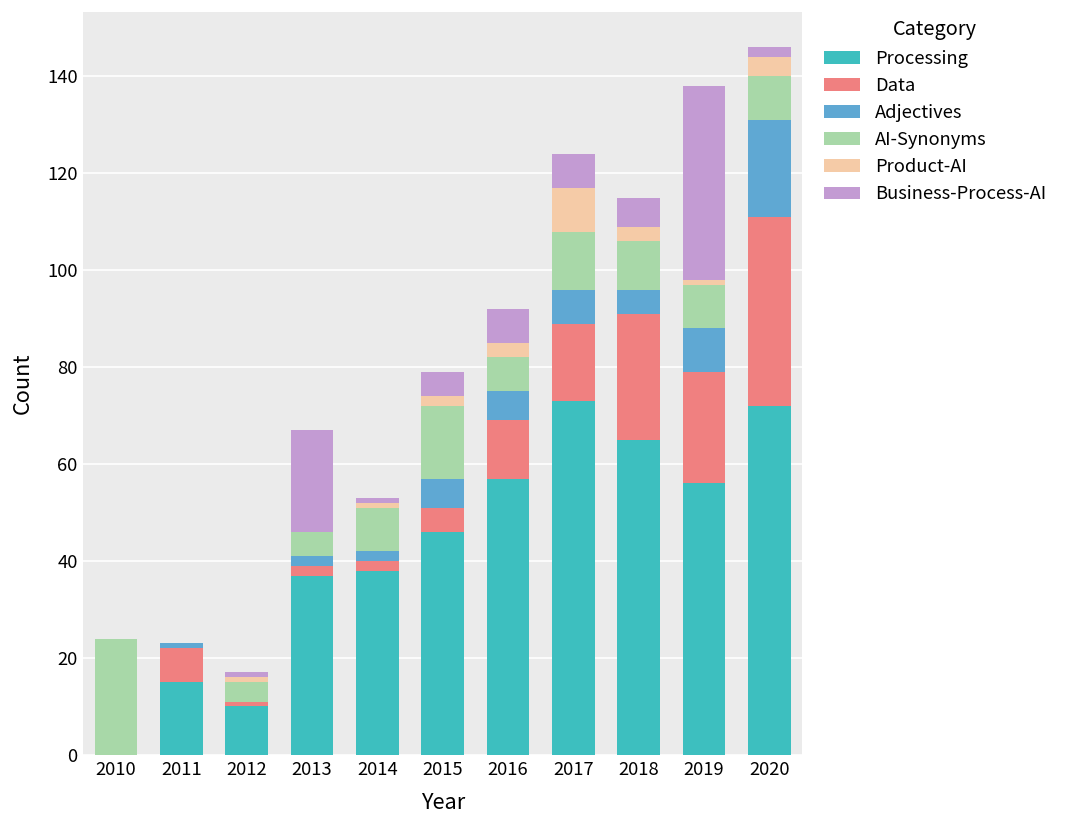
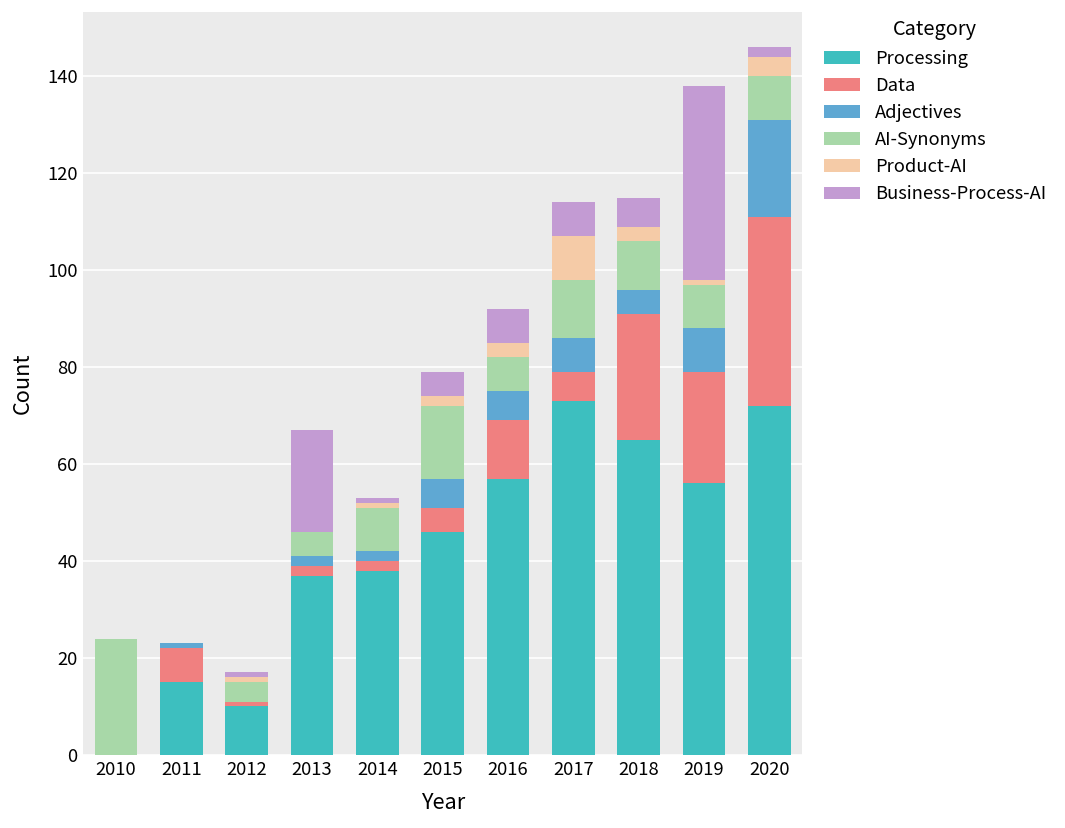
  {
    "Data": {
      "2010": 0,
      "2011": 7,
      "2012": 1,
      "2013": 2,
      "2014": 2,
      "2015": 5,
      "2016": 12,
-     "2017": 16,
+     "2017": 6,
      "2018": 26,
      "2019": 23,
      "2020": 39
    },
    "AI-Synonyms": {
      "2010": 24,
      "2011": 0,
      "2012": 4,
      "2013": 5,
      "2014": 9,
      "2015": 15,
      "2016": 7,
      "2017": 12,
      "2018": 10,
      "2019": 9,
      "2020": 9
    },
    "Product-AI": {
      "2010": 0,
      "2011": 0,
      "2012": 1,
      "2013": 0,
      "2014": 1,
      "2015": 2,
      "2016": 3,
      "2017": 9,
      "2018": 3,
      "2019": 1,
      "2020": 4
    },
    "Business-Process-AI": {
      "2010": 0,
      "2011": 0,
      "2012": 1,
      "2013": 21,
      "2014": 1,
      "2015": 5,
      "2016": 7,
      "2017": 7,
      "2018": 6,
      "2019": 40,
      "2020": 2
    }
  }
